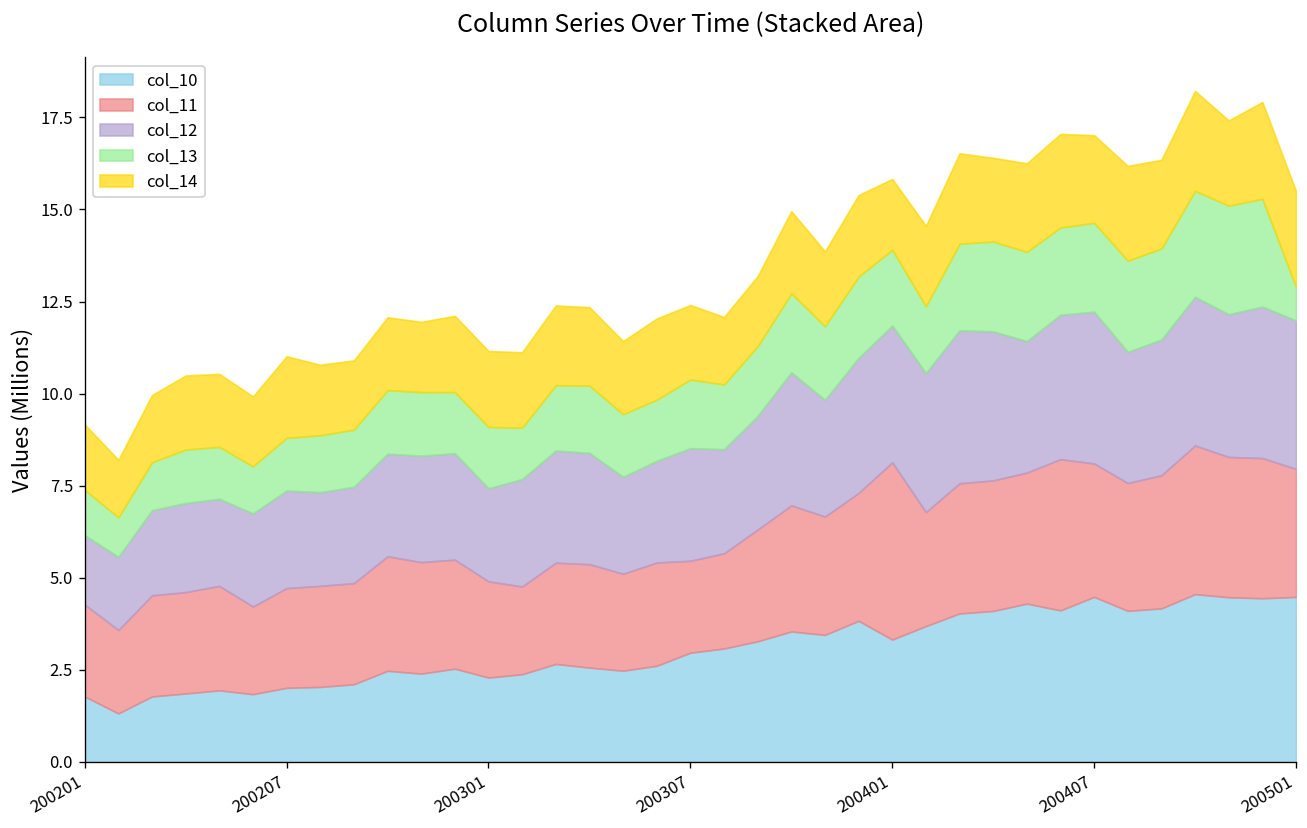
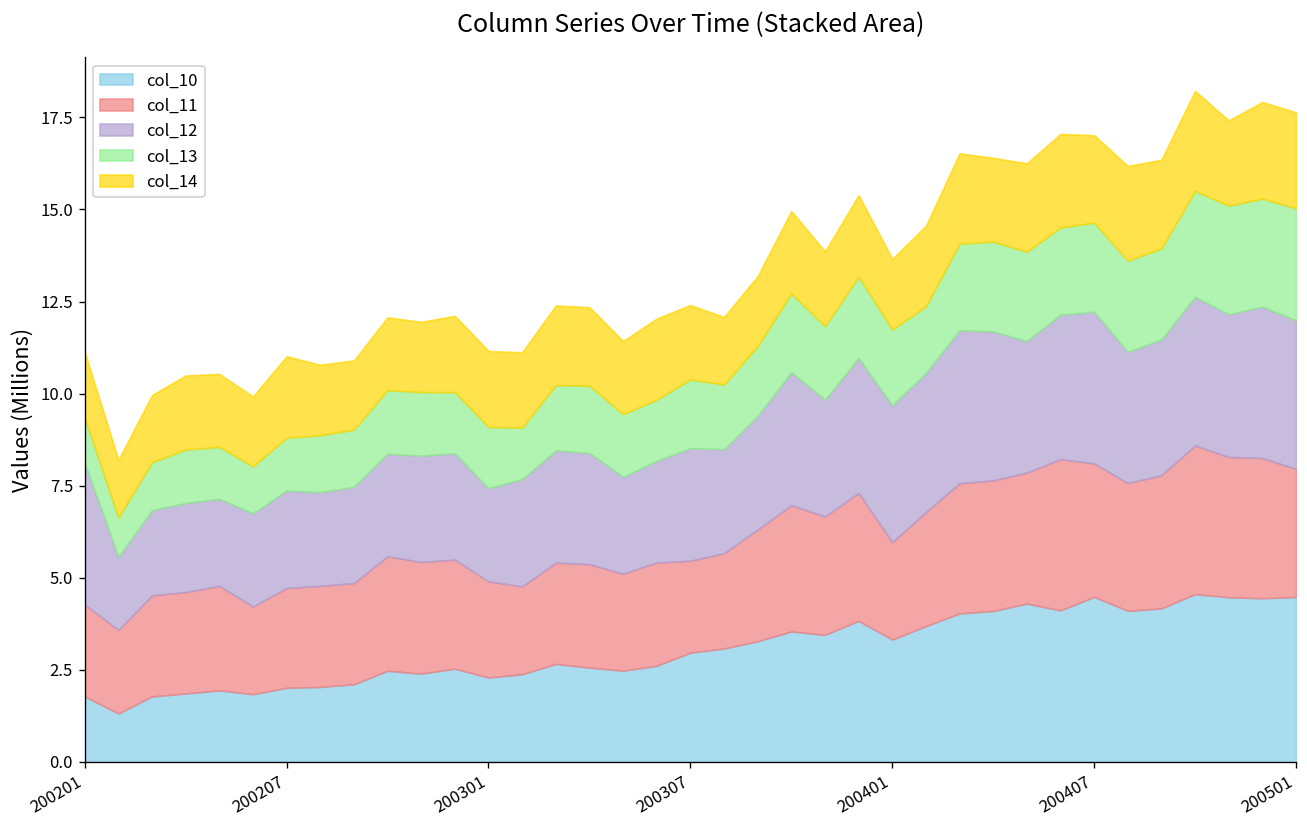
  {
    "col_10": {
      "200201": 1.8,
      "200207": 2.0,
      "200301": 2.3,
      "200307": 3.0,
      "200401": 3.3,
      "200407": 4.5,
      "200501": 4.5
    },
    "col_11": {
      "200201": 2.5,
      "200207": 2.7,
      "200301": 2.6,
      "200307": 2.5,
-     "200401": 4.8,
+     "200401": 2.6,
      "200407": 3.6,
      "200501": 3.5
    },
    "col_12": {
-     "200201": 1.9,
+     "200201": 3.8,
      "200207": 2.6,
      "200301": 2.5,
      "200307": 3.1,
      "200401": 3.7,
      "200407": 4.1,
      "200501": 4.0
    },
    "col_13": {
      "200201": 1.2,
      "200207": 1.4,
      "200301": 1.7,
      "200307": 1.9,
      "200401": 2.1,
      "200407": 2.4,
-     "200501": 0.9
+     "200501": 3.1
    },
    "col_14": {
      "200201": 1.8,
      "200207": 2.2,
      "200301": 2.1,
      "200307": 2.0,
      "200401": 1.9,
      "200407": 2.4,
      "200501": 2.6
    }
  }
